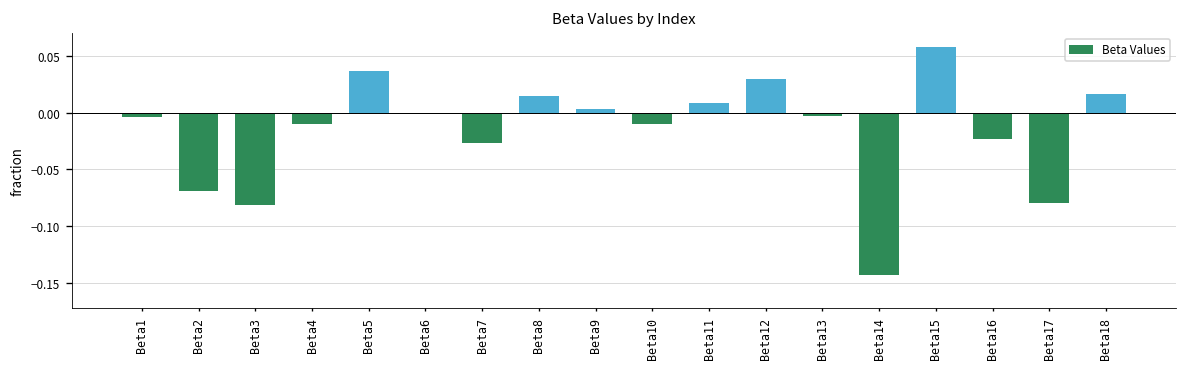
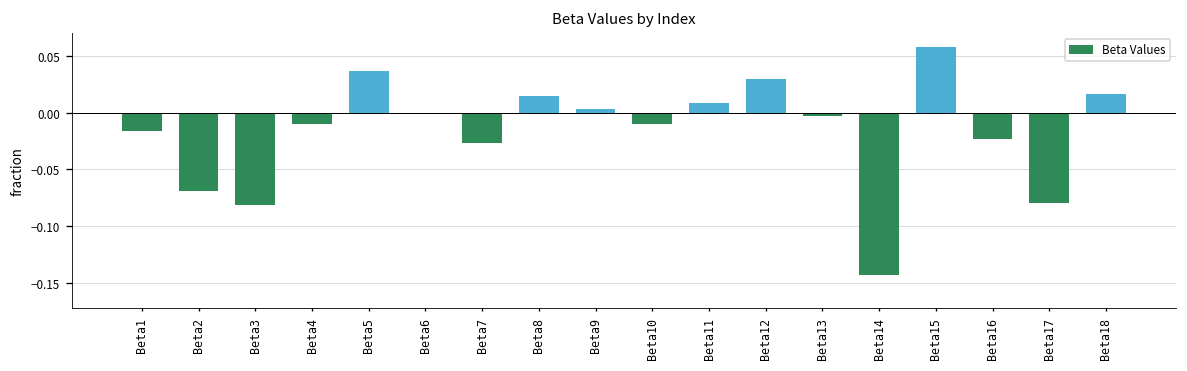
  {
-   "Beta1": 0.00,
+   "Beta1": -0.02,
    "Beta2": -0.07,
    "Beta3": -0.08,
    "Beta4": -0.01,
    "Beta5": 0.04,
    "Beta7": -0.03,
    "Beta8": 0.01,
    "Beta9": 0.00,
    "Beta10": -0.01,
    "Beta11": 0.01,
    "Beta12": 0.03,
    "Beta13": 0.00,
    "Beta14": -0.14,
    "Beta15": 0.06,
    "Beta16": -0.02,
    "Beta17": -0.08,
    "Beta18": 0.02
  }
